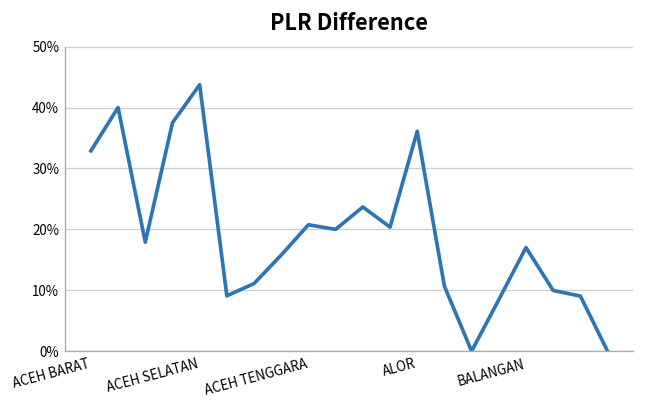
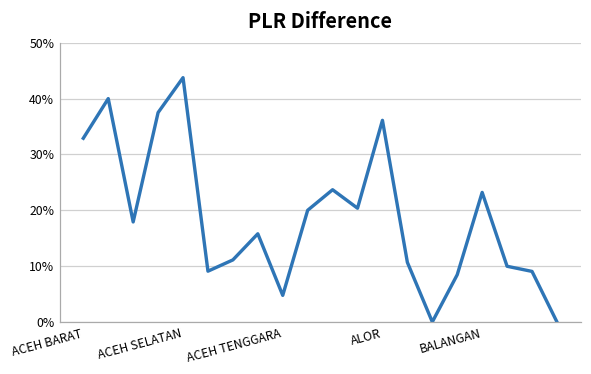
  {
    "ACEH BARAT": "33%",
    "ACEH SELATAN": "44%",
-   "ACEH TENGGARA": "21%",
+   "ACEH TENGGARA": "5%",
    "ALOR": "36%",
-   "BALANGAN": "17%"
+   "BALANGAN": "23%"
  }
